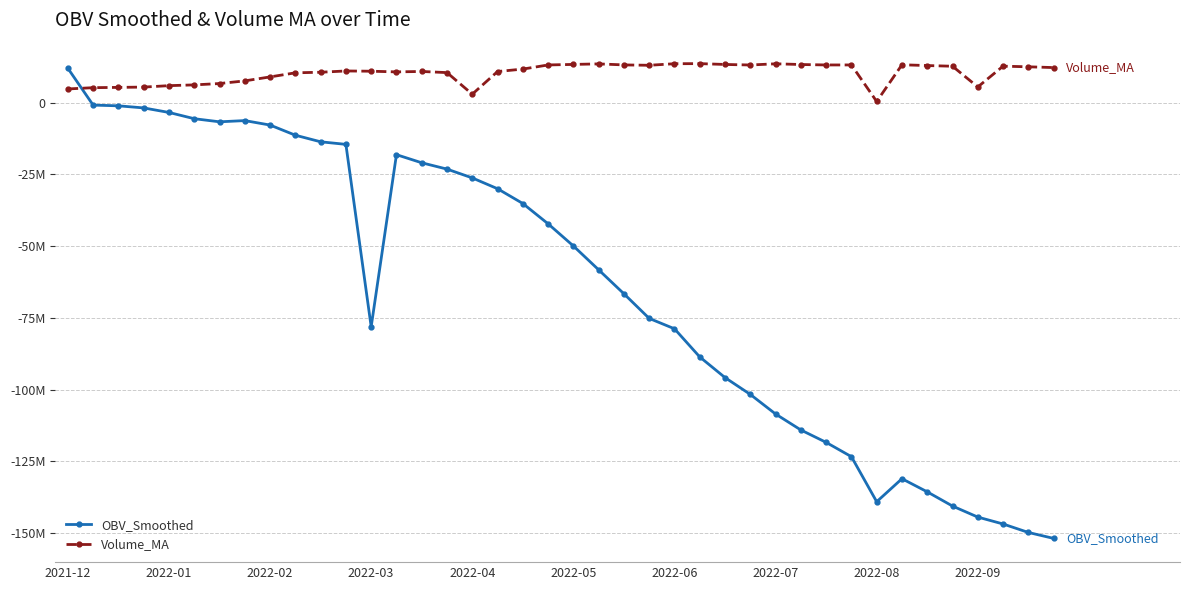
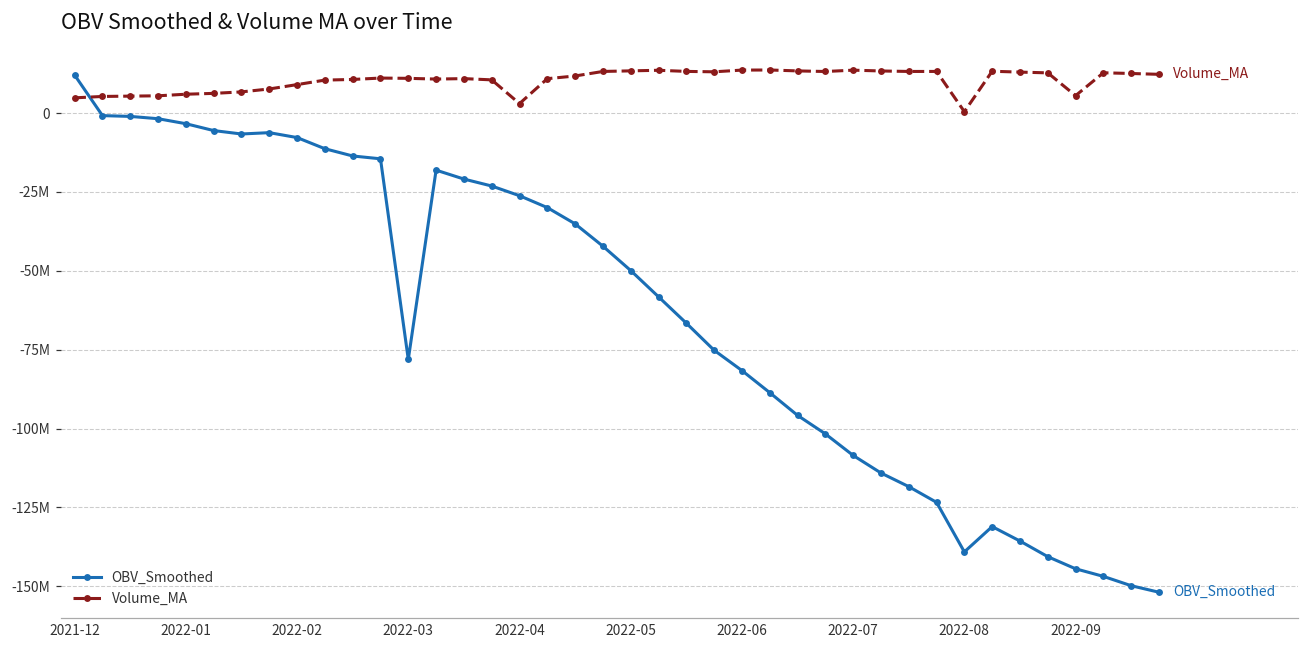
  {
    "OBV_Smoothed": {
      "2021-12": 12000000,
      "2022-01": -3000000,
      "2022-02": -8000000,
      "2022-03": -78000000,
      "2022-04": -26000000,
      "2022-05": -50000000,
-     "2022-06": -79000000,
+     "2022-06": -82000000,
      "2022-07": -109000000,
      "2022-08": -139000000,
      "2022-09": -144000000
    },
    "Volume_MA": {
      "2021-12": 5000000,
      "2022-01": 6000000,
      "2022-02": 9000000,
      "2022-03": 11000000,
      "2022-04": 3000000,
      "2022-05": 13000000,
      "2022-06": 14000000,
      "2022-07": 14000000,
      "2022-08": 0,
      "2022-09": 6000000
    }
  }
